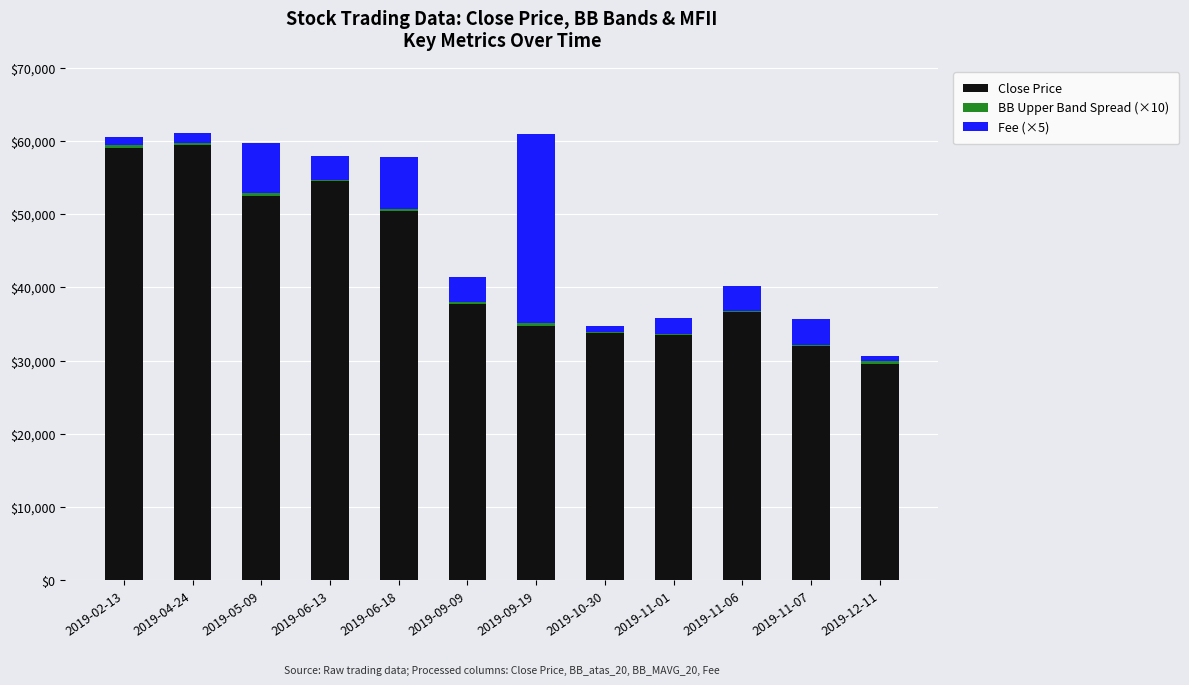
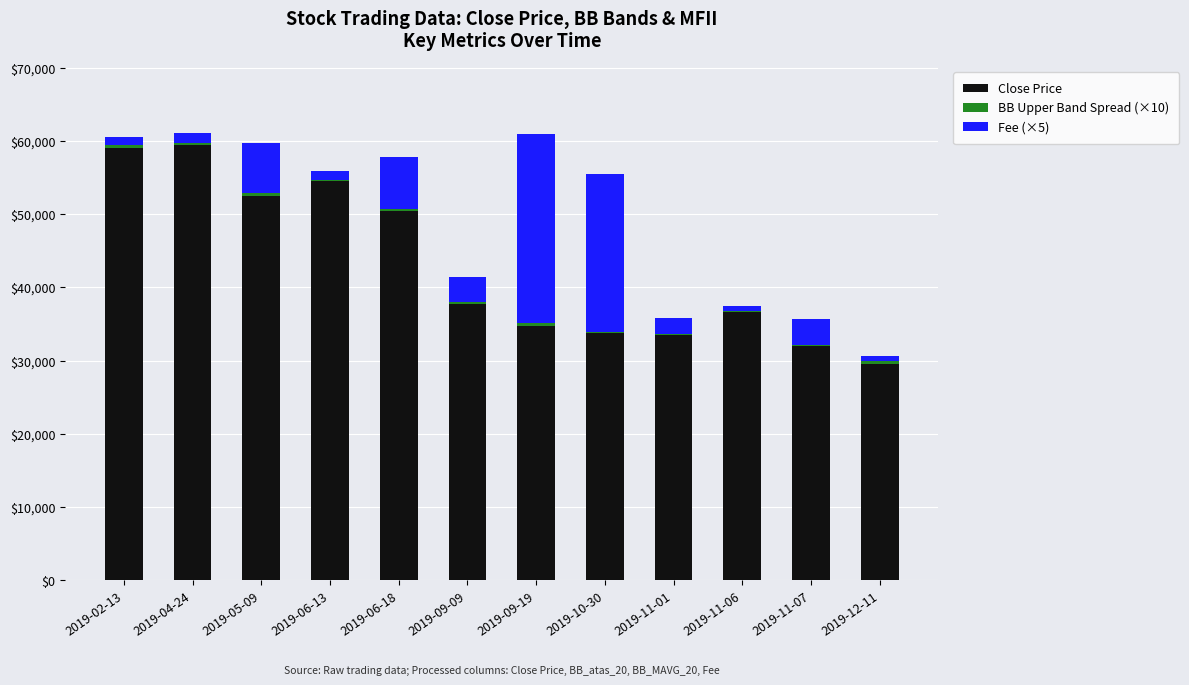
  {
    "Close Price": {
      "2019-02-13": "$59,000",
      "2019-04-24": "$60,000",
      "2019-05-09": "$53,000",
      "2019-06-13": "$55,000",
      "2019-06-18": "$51,000",
      "2019-09-09": "$38,000",
      "2019-09-19": "$35,000",
      "2019-10-30": "$34,000",
      "2019-11-01": "$34,000",
      "2019-11-06": "$37,000",
      "2019-11-07": "$32,000",
      "2019-12-11": "$30,000"
    },
    "BB Upper Band Spread (×10)": {
      "2019-02-13": "$0",
      "2019-05-09": "$0",
      "2019-12-11": "$0"
    },
    "Fee (×5)": {
      "2019-02-13": "$1,000",
      "2019-04-24": "$1,000",
      "2019-05-09": "$7,000",
-     "2019-06-13": "$3,000",
+     "2019-06-13": "$1,000",
      "2019-06-18": "$7,000",
      "2019-09-09": "$3,000",
      "2019-09-19": "$26,000",
-     "2019-10-30": "$1,000",
+     "2019-10-30": "$22,000",
      "2019-11-01": "$2,000",
-     "2019-11-06": "$3,000",
+     "2019-11-06": "$1,000",
      "2019-11-07": "$4,000",
      "2019-12-11": "$1,000"
    }
  }
